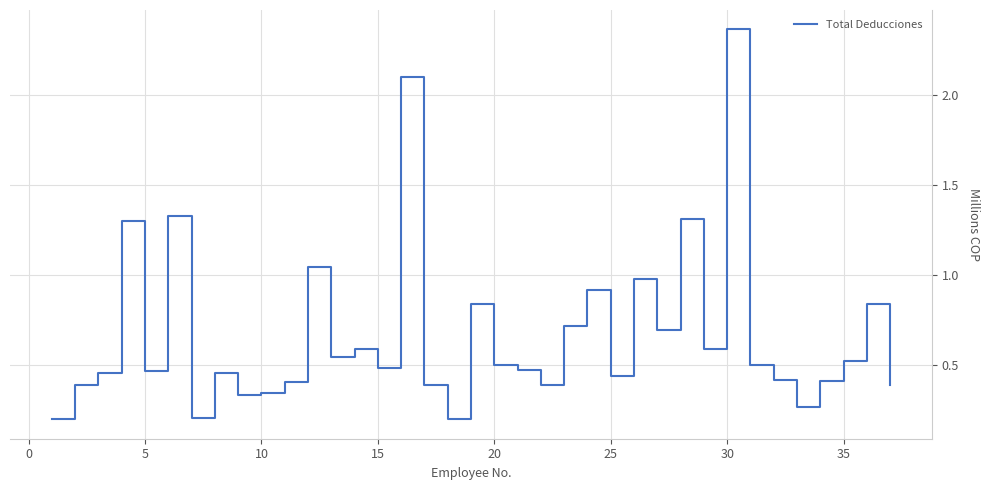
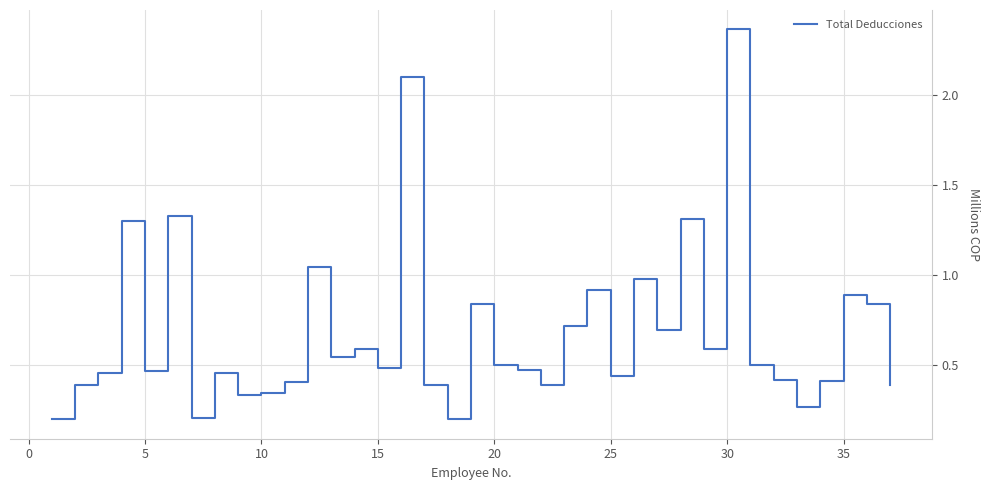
  {
    "5": 0.47,
    "10": 0.35,
    "15": 0.49,
    "20": 0.50,
    "25": 0.44,
    "30": 2.36,
-   "35": 0.52
+   "35": 0.89
  }
